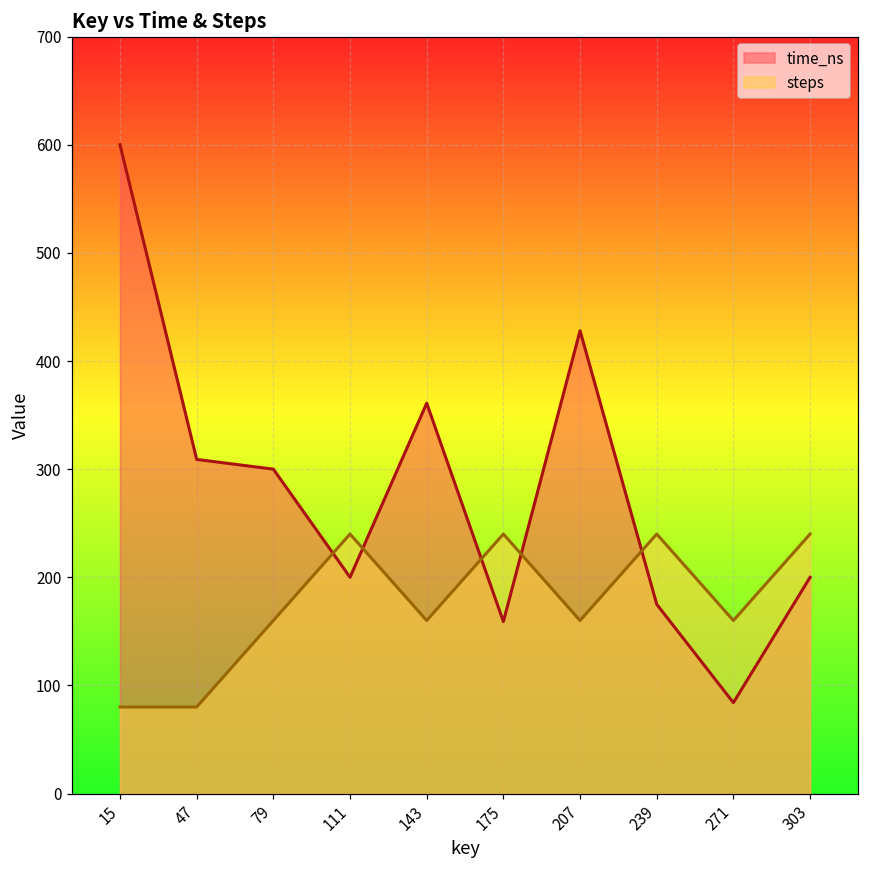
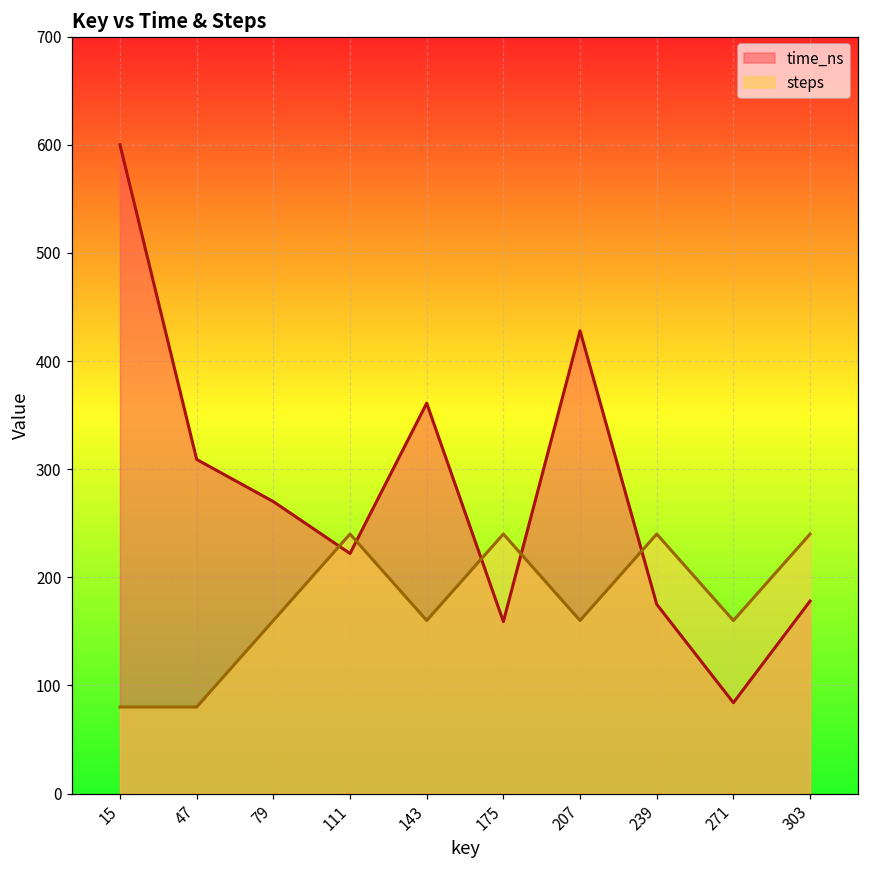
  {
    "time_ns": {
      "15": 600,
      "47": 310,
-     "79": 300,
-     "111": 200,
+     "79": 270,
+     "111": 220,
      "143": 360,
      "175": 160,
      "207": 430,
      "239": 180,
      "271": 80,
-     "303": 200
+     "303": 180
    },
    "steps": {
      "15": 80,
      "47": 80,
      "79": 160,
      "111": 240,
      "143": 160,
      "175": 240,
      "207": 160,
      "239": 240,
      "271": 160,
      "303": 240
    }
  }
